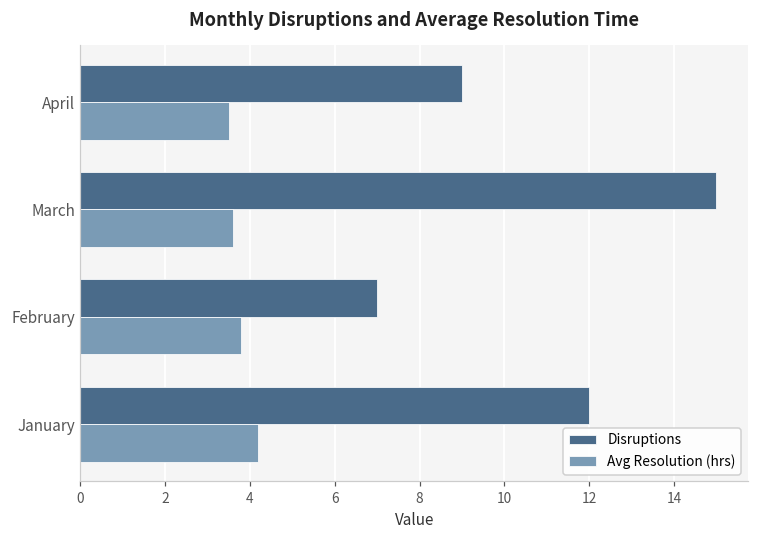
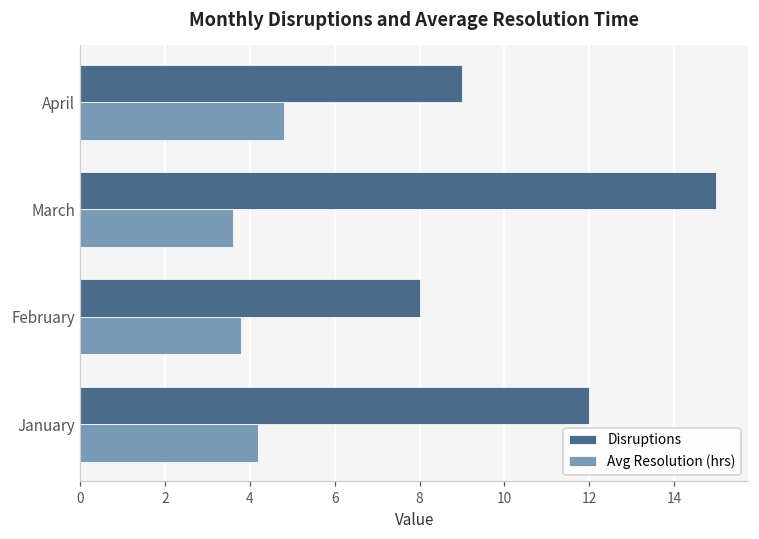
  {
    "Disruptions": {
      "April": 9,
      "March": 15,
-     "February": 7,
+     "February": 8,
      "January": 12
    },
    "Avg Resolution (hrs)": {
-     "April": 3.5,
+     "April": 4.8,
      "March": 3.6,
      "February": 3.8,
      "January": 4.2
    }
  }
